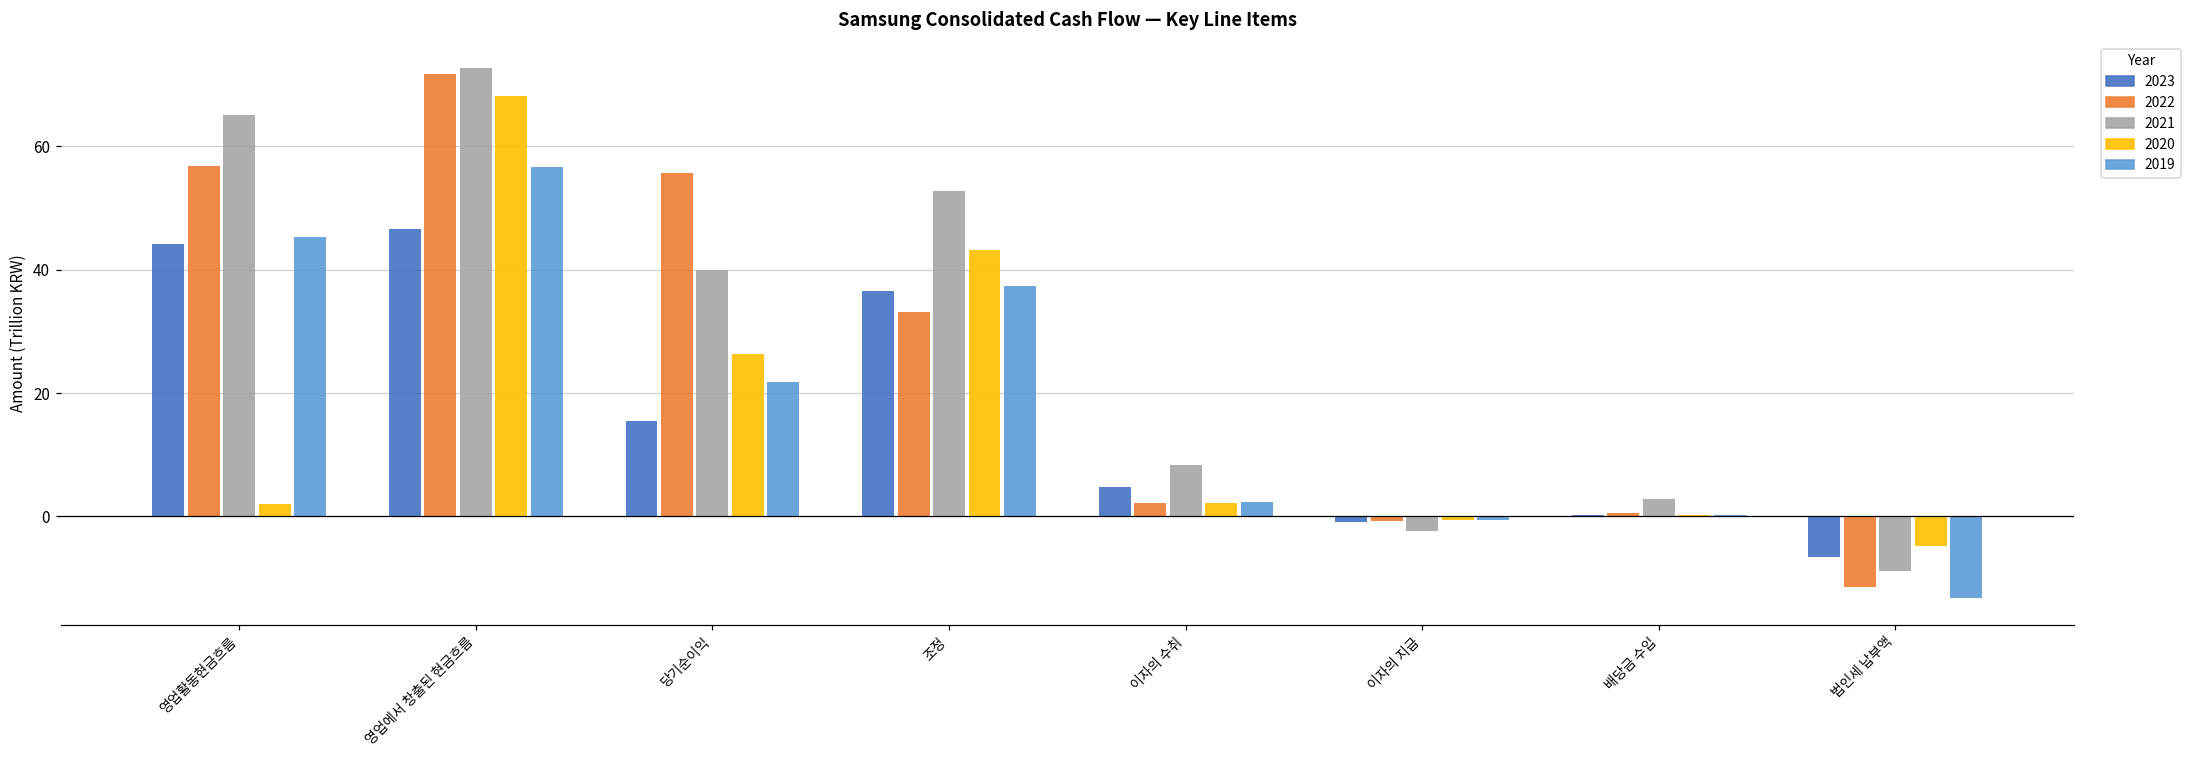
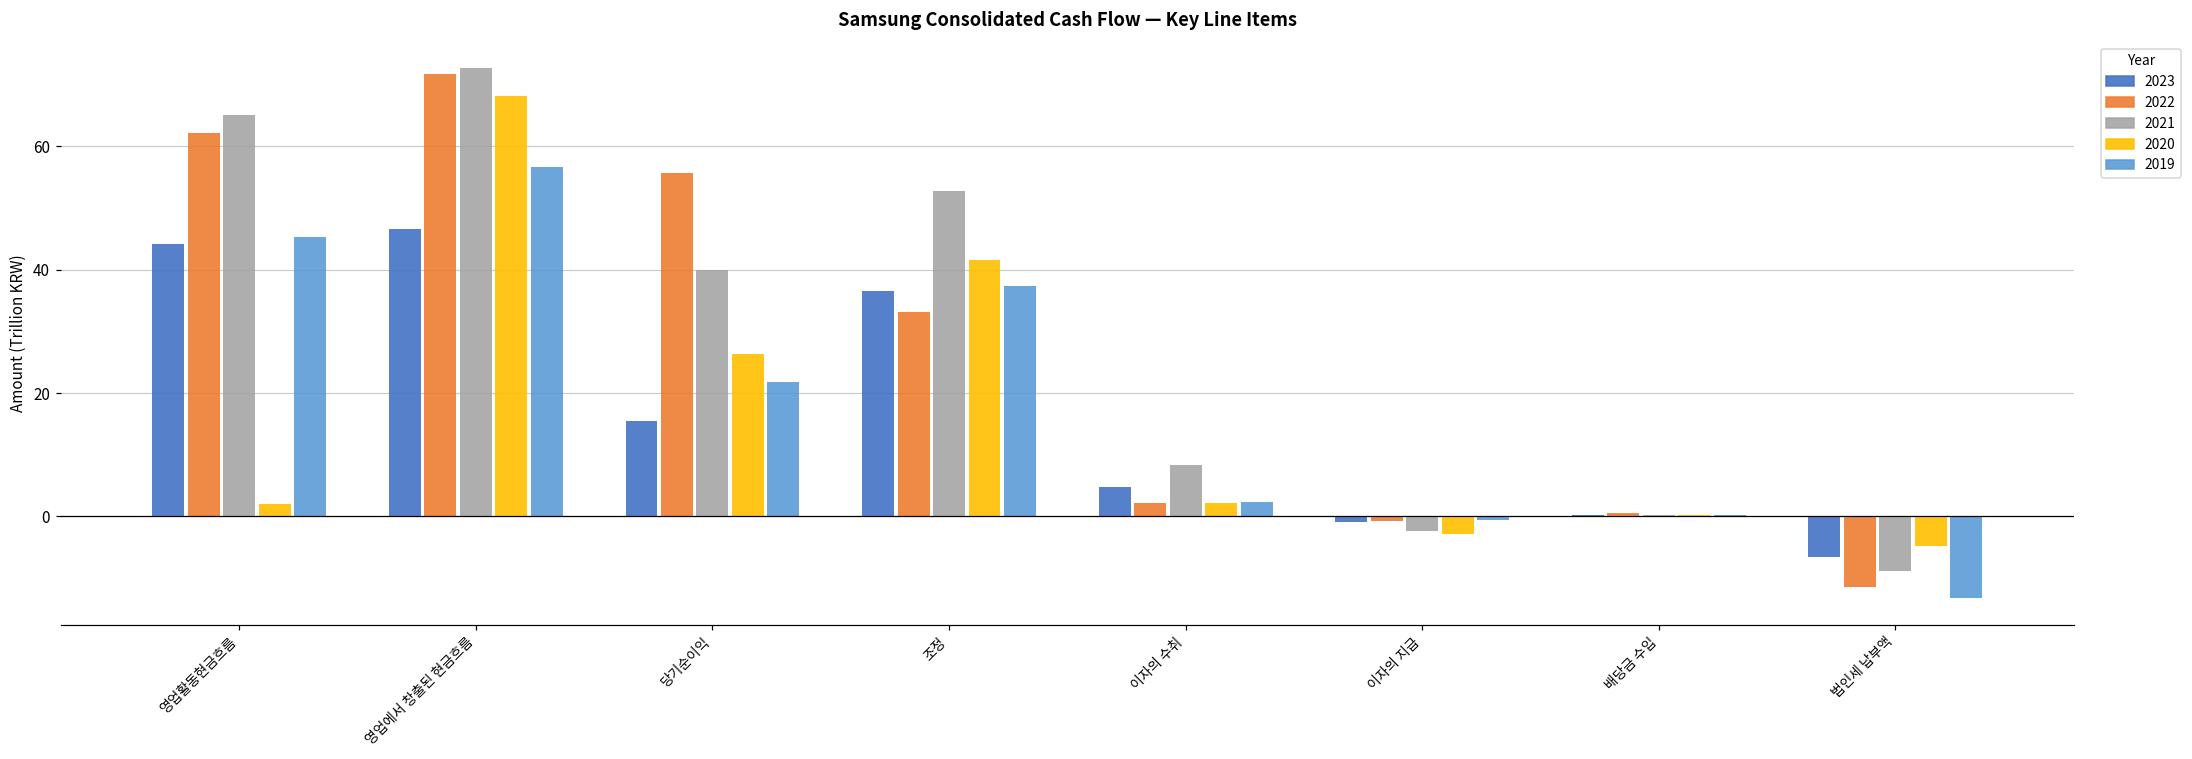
  {
    "2022": {
-     "영업활동현금흐름": 57,
+     "영업활동현금흐름": 62,
      "영업에서 창출된 현금흐름": 72,
      "당기순이익": 56,
      "조정": 33,
      "이자의 수취": 2,
      "이자의 지급": -1,
      "배당금 수입": 1,
      "법인세 납부액": -11
    },
    "2021": {
      "영업활동현금흐름": 65,
      "영업에서 창출된 현금흐름": 73,
      "당기순이익": 40,
      "조정": 53,
      "이자의 수취": 8,
      "이자의 지급": -2,
-     "배당금 수입": 3,
+     "배당금 수입": 0,
      "법인세 납부액": -9
    },
    "2020": {
      "영업활동현금흐름": 2,
      "영업에서 창출된 현금흐름": 68,
      "당기순이익": 26,
-     "조정": 43,
+     "조정": 42,
      "이자의 수취": 2,
-     "이자의 지급": -1,
+     "이자의 지급": -3,
      "법인세 납부액": -5
    }
  }
